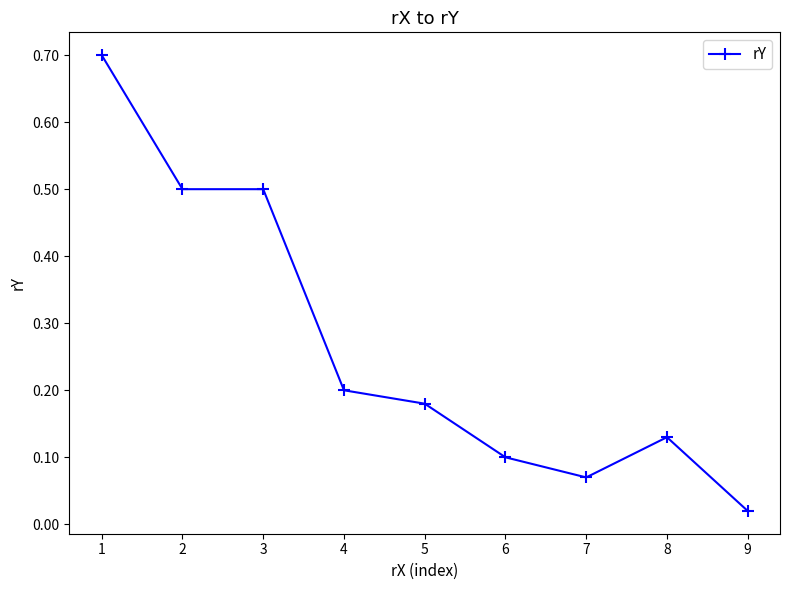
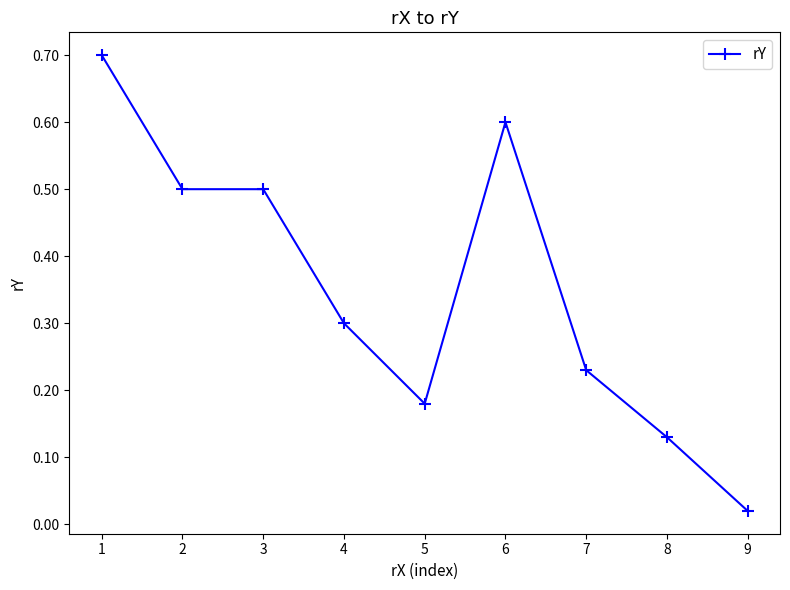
  {
    "1": 0.70,
    "2": 0.50,
    "3": 0.50,
-   "4": 0.2,
+   "4": 0.3,
    "5": 0.18,
-   "6": 0.1,
-   "7": 0.07,
+   "6": 0.6,
+   "7": 0.23,
    "8": 0.13,
    "9": 0.02
  }
